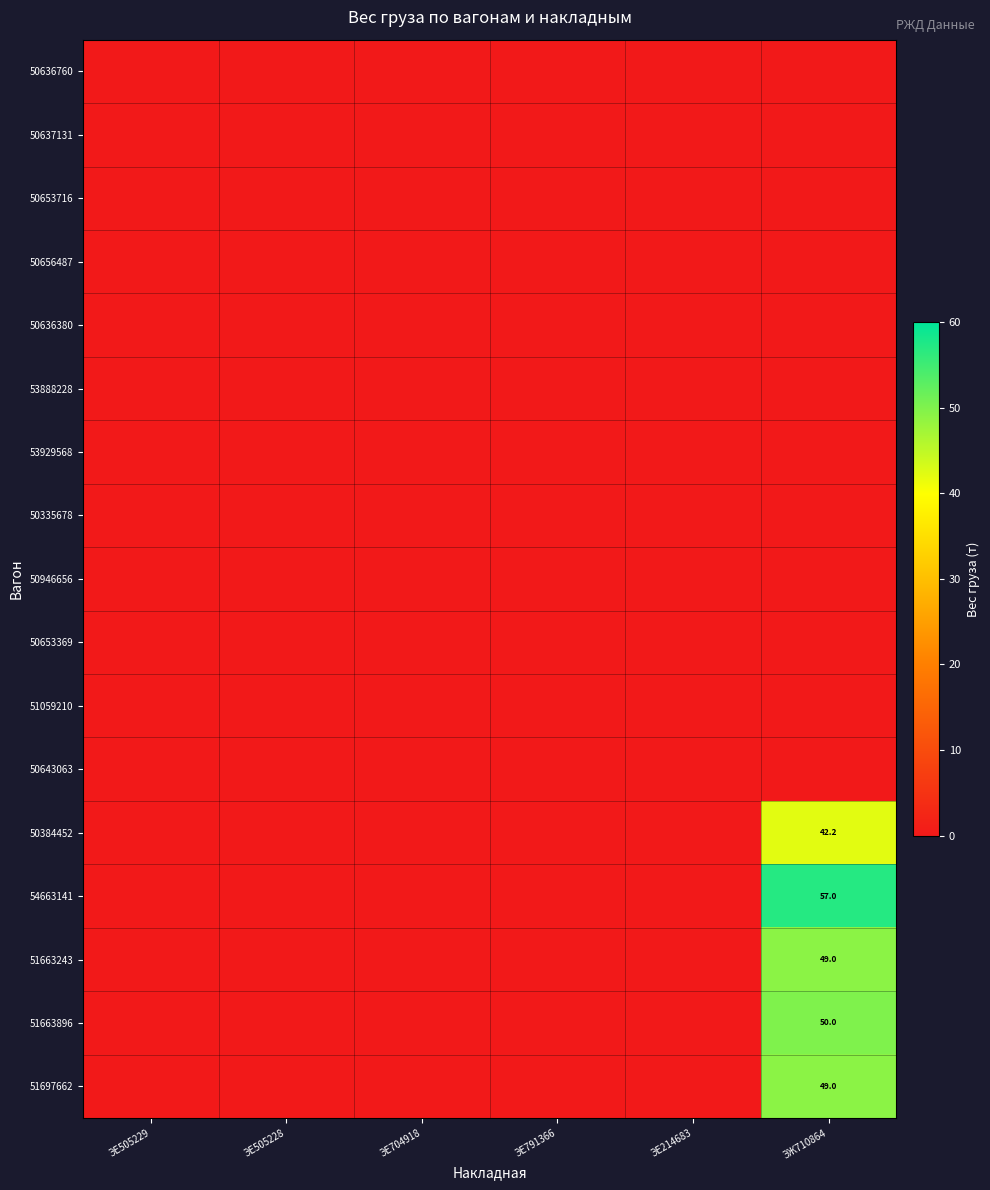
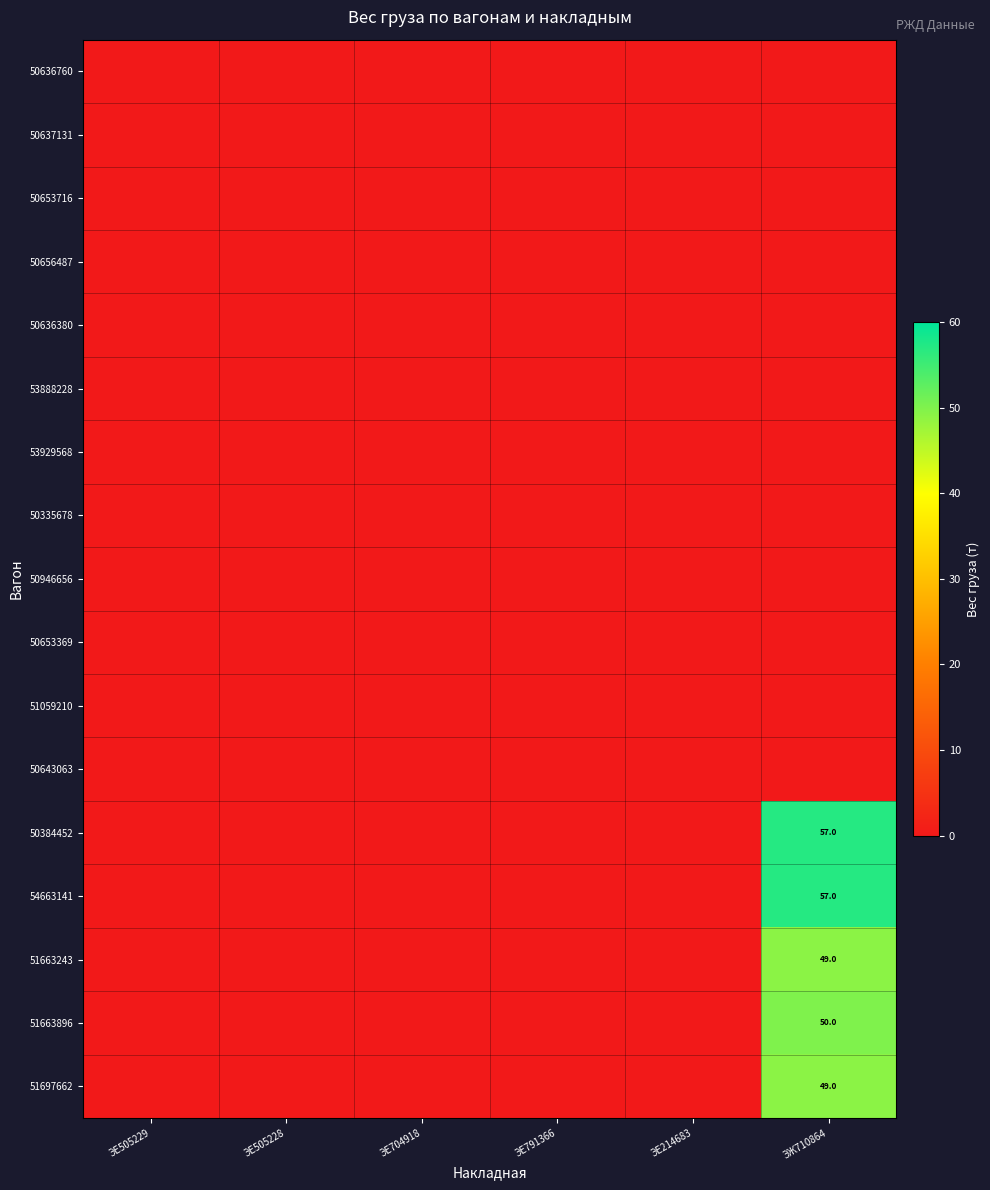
  {
    "50384452": {
-     "ЭЖ710864": 42.2
+     "ЭЖ710864": 57.0
    },
    "54663141": {
      "ЭЖ710864": 57.0
    },
    "51663243": {
      "ЭЖ710864": 49.0
    },
    "51663896": {
      "ЭЖ710864": 50.0
    },
    "51697662": {
      "ЭЖ710864": 49.0
    }
  }
